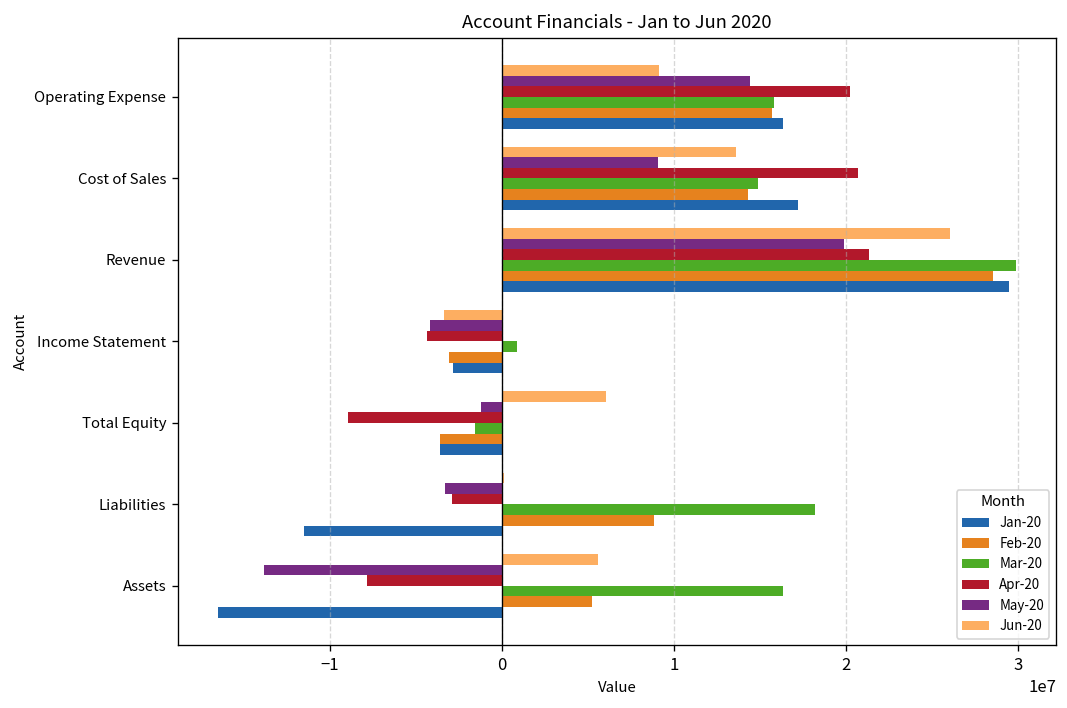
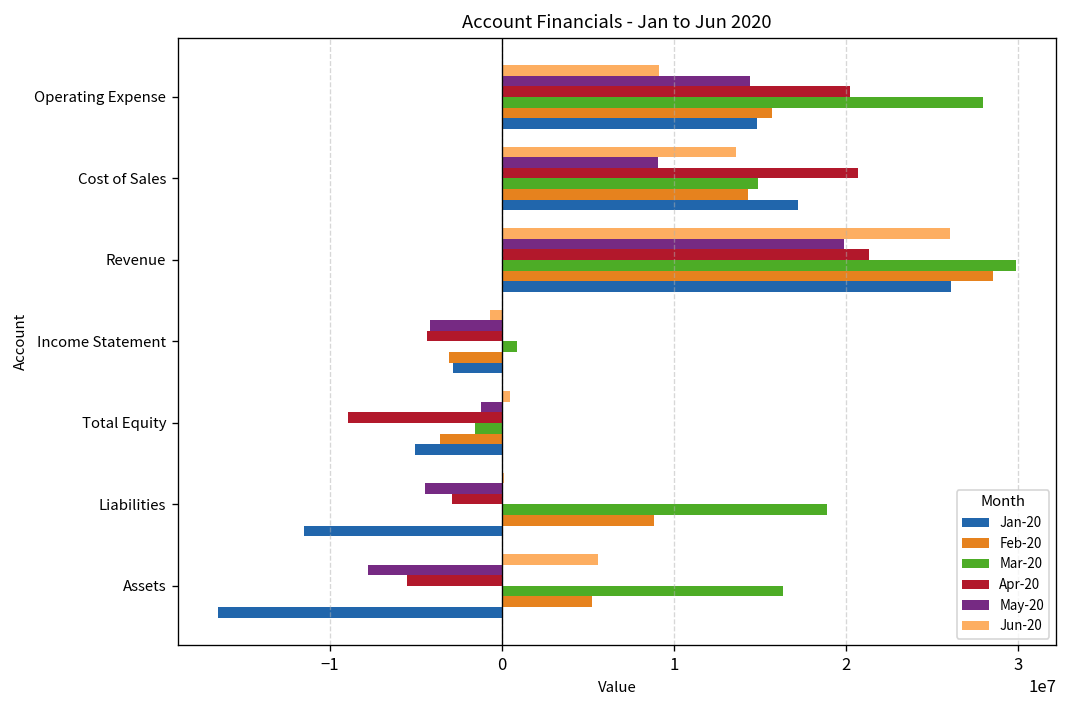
  {
    "Jan-20": {
-     "Operating Expense": 16400000,
+     "Operating Expense": 14800000,
      "Cost of Sales": 17200000,
-     "Revenue": 29500000,
+     "Revenue": 26100000,
      "Income Statement": -2800000,
-     "Total Equity": -3600000,
+     "Total Equity": -5000000,
      "Liabilities": -11500000,
      "Assets": -16500000
    },
    "Feb-20": {
      "Operating Expense": 15700000,
      "Cost of Sales": 14300000,
      "Revenue": 28500000,
      "Income Statement": -3100000,
      "Total Equity": -3600000,
      "Liabilities": 8800000,
      "Assets": 5200000
    },
    "Mar-20": {
-     "Operating Expense": 15800000,
+     "Operating Expense": 28000000,
      "Cost of Sales": 14900000,
      "Revenue": 29900000,
      "Income Statement": 900000,
      "Total Equity": -1500000,
-     "Liabilities": 18200000,
+     "Liabilities": 18900000,
      "Assets": 16400000
    },
    "Apr-20": {
      "Operating Expense": 20200000,
      "Cost of Sales": 20700000,
      "Revenue": 21400000,
      "Income Statement": -4300000,
      "Total Equity": -8900000,
      "Liabilities": -2900000,
-     "Assets": -7900000
+     "Assets": -5500000
    },
    "May-20": {
      "Operating Expense": 14400000,
      "Cost of Sales": 9100000,
      "Revenue": 19900000,
      "Income Statement": -4200000,
      "Total Equity": -1200000,
-     "Liabilities": -3300000,
-     "Assets": -13900000
+     "Liabilities": -4500000,
+     "Assets": -7800000
    },
    "Jun-20": {
      "Operating Expense": 9100000,
      "Cost of Sales": 13600000,
      "Revenue": 26100000,
-     "Income Statement": -3400000,
-     "Total Equity": 6100000,
+     "Income Statement": -700000,
+     "Total Equity": 500000,
      "Assets": 5600000
    }
  }
